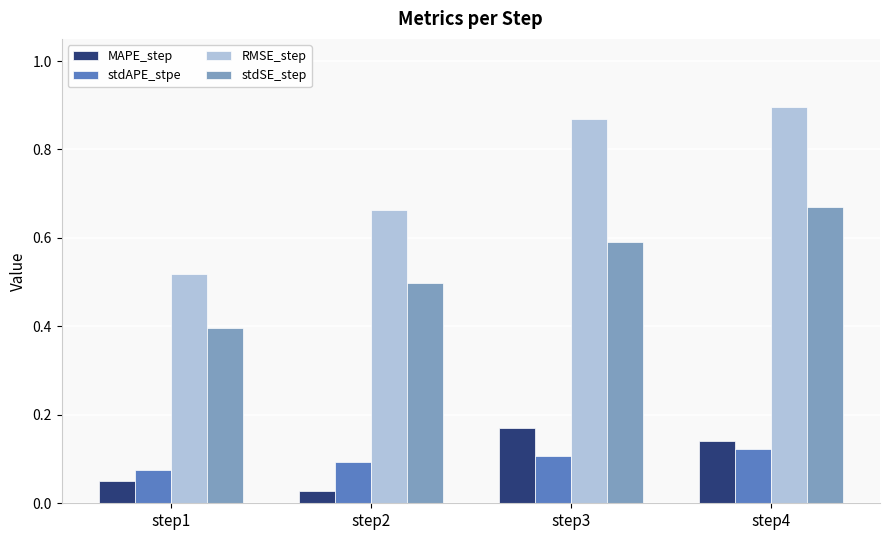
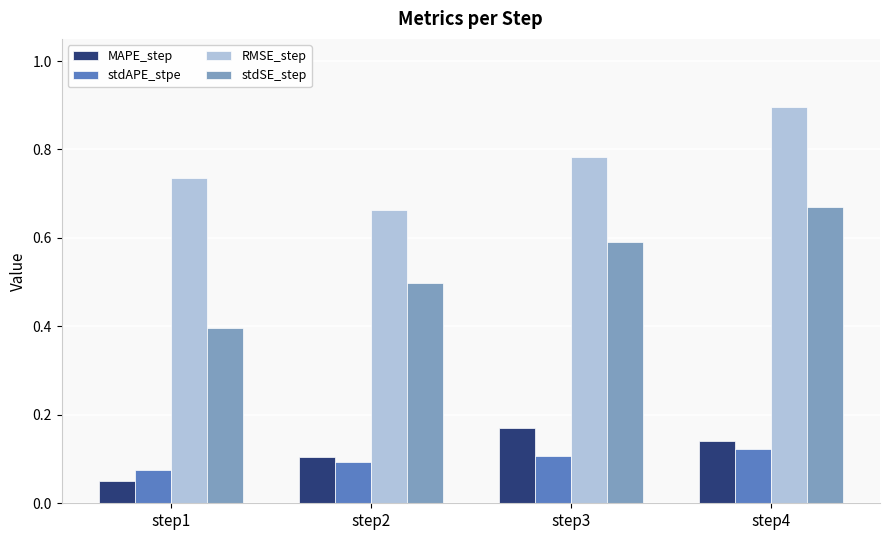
  {
    "MAPE_step": {
      "step1": 0.05,
-     "step2": 0.03,
+     "step2": 0.10,
      "step3": 0.17,
      "step4": 0.14
    },
    "RMSE_step": {
-     "step1": 0.52,
+     "step1": 0.73,
      "step2": 0.66,
-     "step3": 0.87,
+     "step3": 0.78,
      "step4": 0.90
    }
  }
